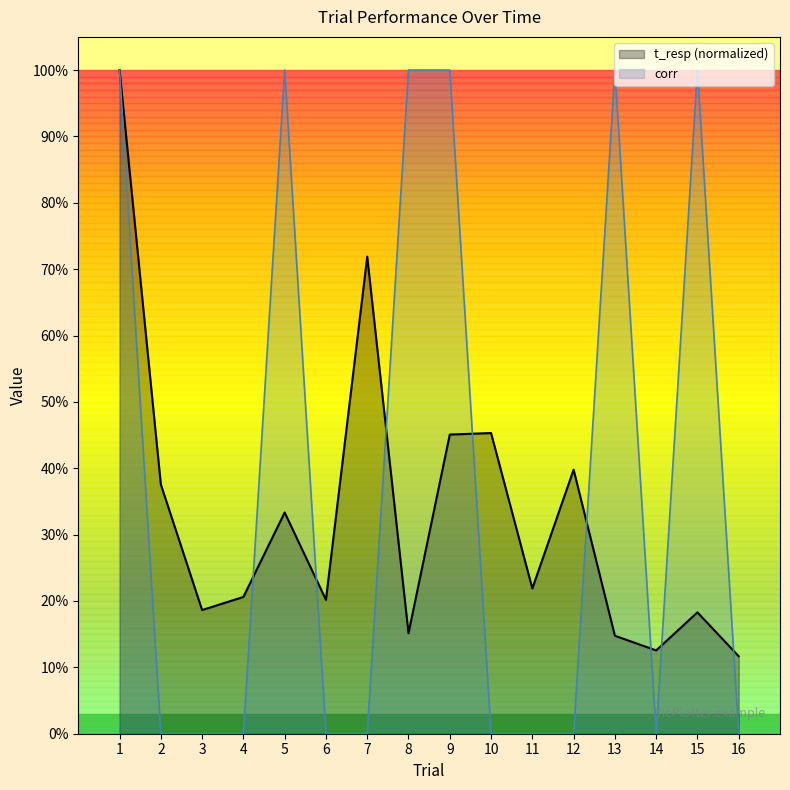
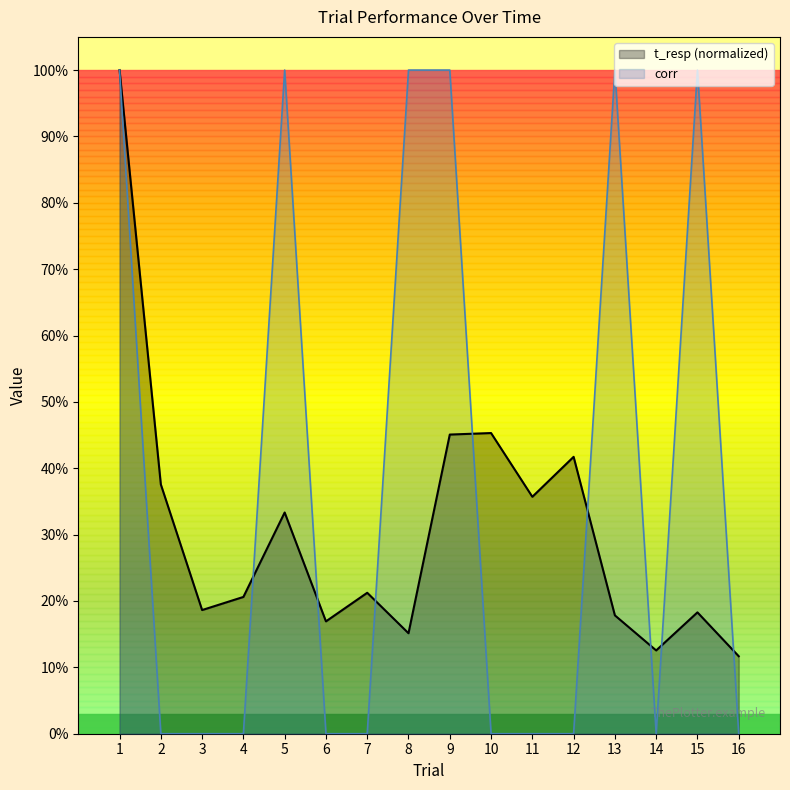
  {
    "t_resp (normalized)": {
      "2": "38%",
      "3": "19%",
      "4": "21%",
      "5": "33%",
-     "6": "20%",
-     "7": "72%",
+     "6": "17%",
+     "7": "21%",
      "8": "15%",
      "9": "45%",
      "10": "45%",
-     "11": "22%",
-     "12": "40%",
-     "13": "15%",
+     "11": "36%",
+     "12": "42%",
+     "13": "18%",
      "14": "13%",
      "15": "18%",
      "16": "12%"
    },
    "corr": {
      "2": "0%",
      "3": "0%",
      "4": "0%",
      "5": "100%",
      "6": "0%",
      "7": "0%",
      "8": "100%",
      "9": "100%",
      "10": "0%",
      "11": "0%",
      "12": "0%",
      "14": "0%",
      "16": "0%"
    }
  }
